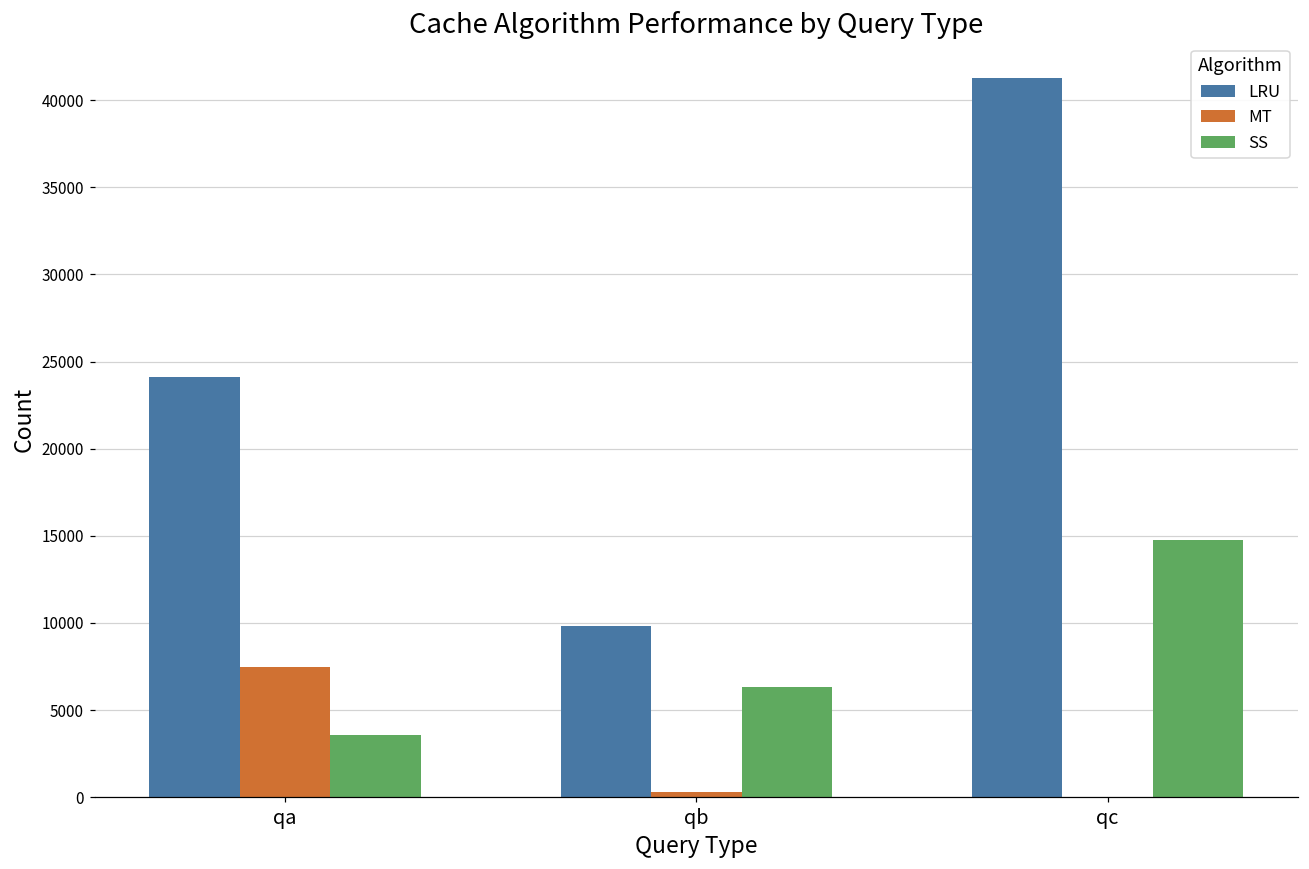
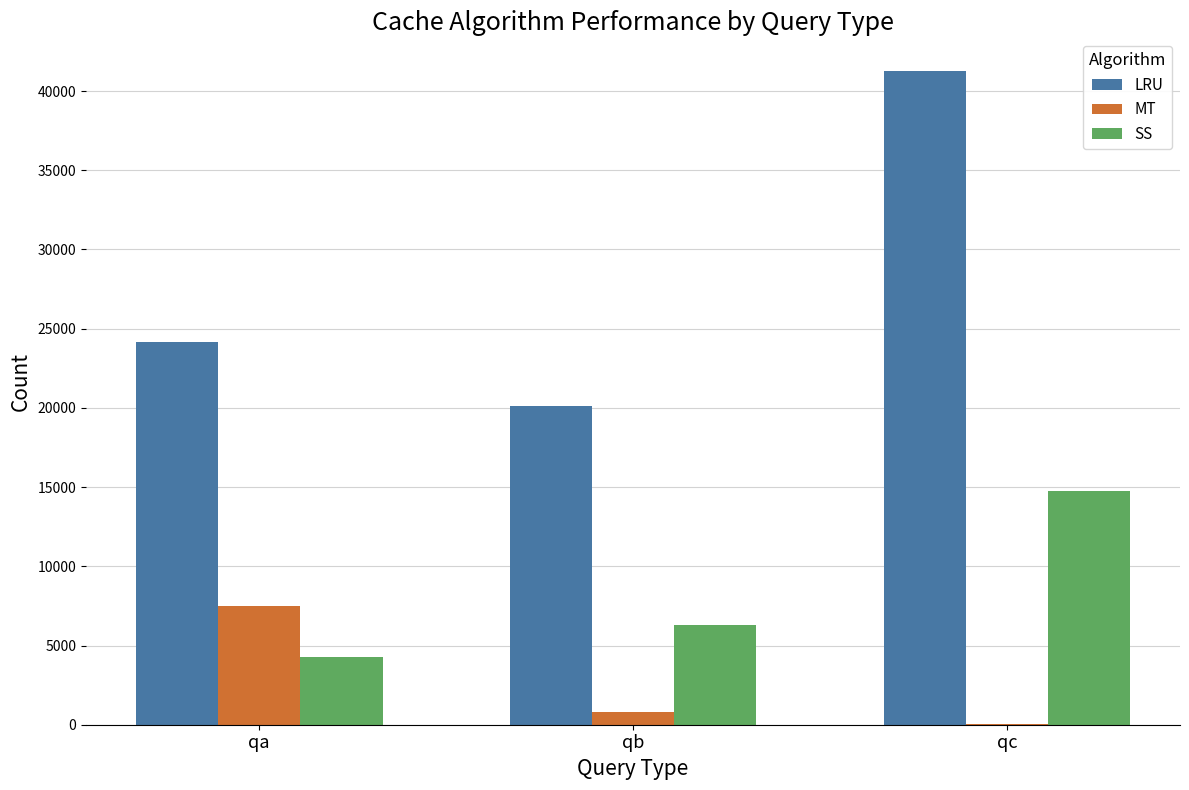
  {
    "LRU": {
      "qa": 24100,
-     "qb": 9800,
+     "qb": 20100,
      "qc": 41300
    },
    "MT": {
      "qa": 7500,
-     "qb": 300
+     "qb": 800
    },
    "SS": {
-     "qa": 3600,
+     "qa": 4300,
      "qb": 6300,
      "qc": 14700
    }
  }
